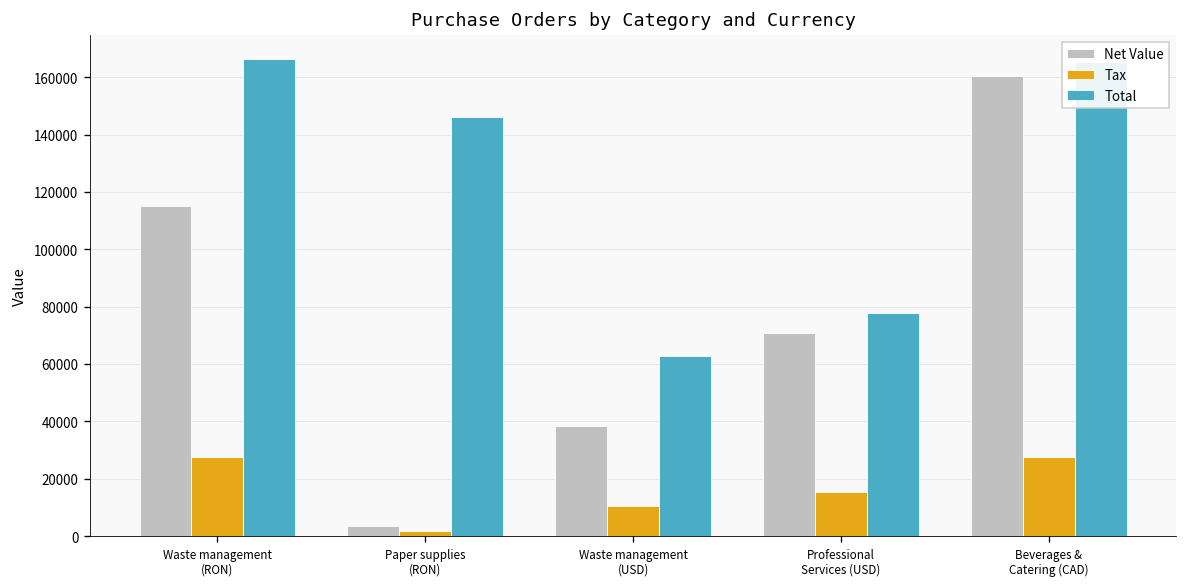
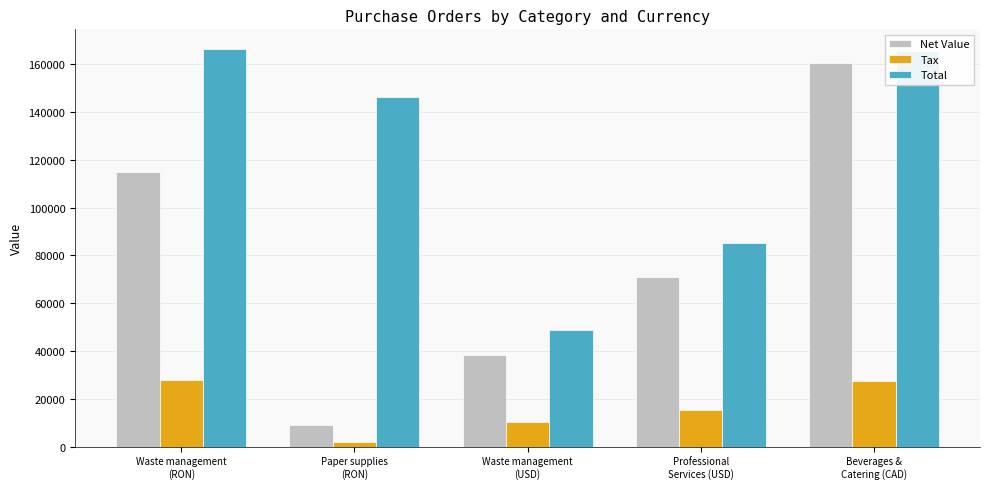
  {
    "Net Value": {
      "Waste management (RON)": 115000,
-     "Paper supplies (RON)": 4000,
+     "Paper supplies (RON)": 9000,
      "Waste management (USD)": 38000,
      "Professional Services (USD)": 71000,
      "Beverages & Catering (CAD)": 161000
    },
    "Tax": {
      "Waste management (RON)": 28000,
      "Paper supplies (RON)": 2000,
      "Waste management (USD)": 10000,
      "Professional Services (USD)": 15000,
      "Beverages & Catering (CAD)": 28000
    },
    "Total": {
      "Waste management (RON)": 166000,
      "Paper supplies (RON)": 146000,
-     "Waste management (USD)": 63000,
-     "Professional Services (USD)": 78000
+     "Waste management (USD)": 49000,
+     "Professional Services (USD)": 85000
    }
  }
